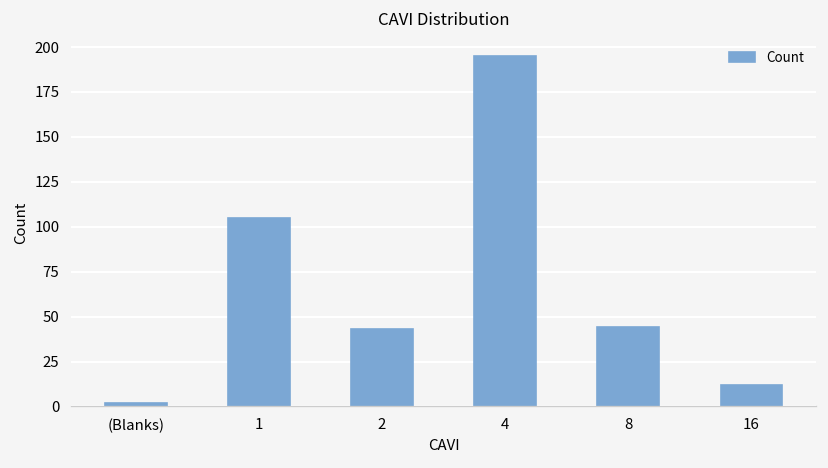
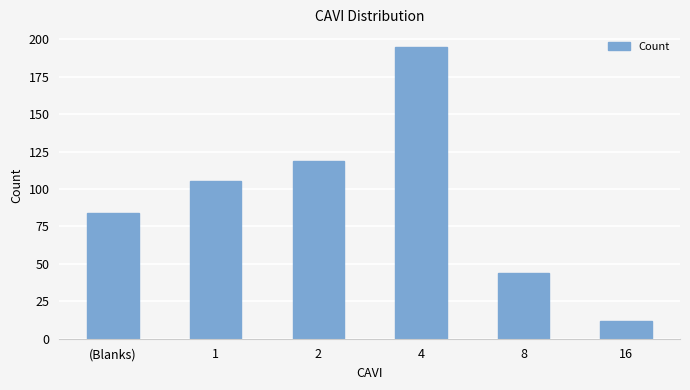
  {
-   "(Blanks)": 2,
+   "(Blanks)": 84,
    "1": 105,
-   "2": 43,
+   "2": 119,
    "4": 195,
    "8": 44,
    "16": 12
  }
